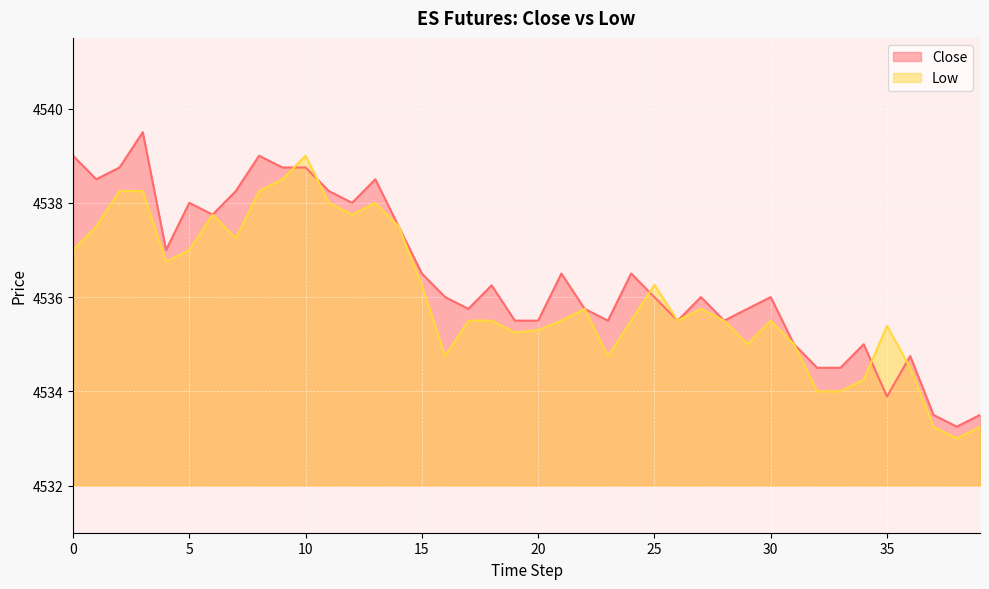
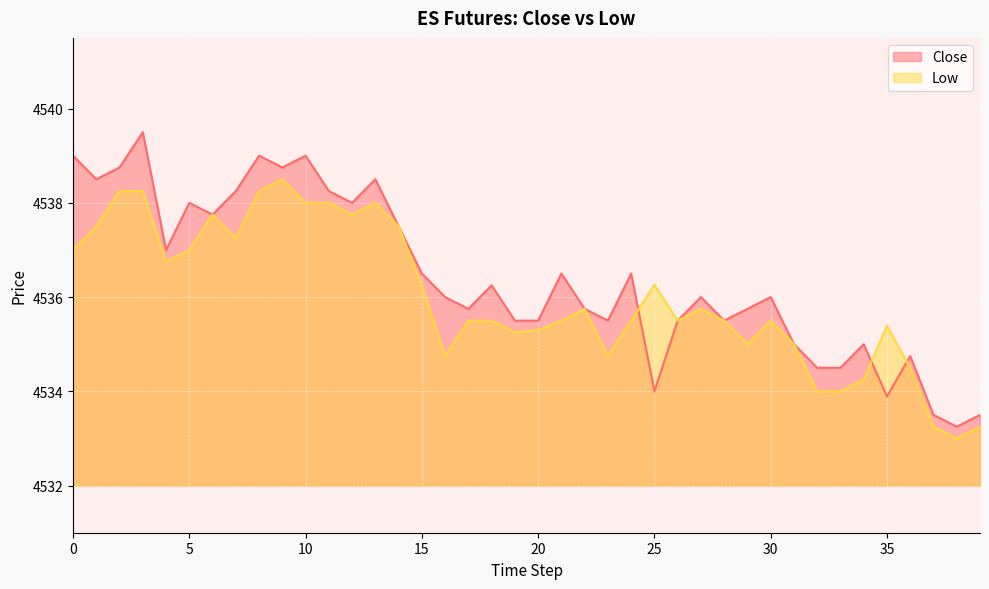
  {
    "Close": {
      "0": 4539.0,
      "5": 4538.0,
-     "10": 4538.8,
+     "10": 4539.0,
      "15": 4536.5,
      "20": 4535.5,
-     "25": 4536,
+     "25": 4534,
      "30": 4536.0,
      "35": 4533.9
    },
    "Low": {
      "0": 4537,
      "5": 4537,
-     "10": 4539,
+     "10": 4538,
      "15": 4536.3,
      "20": 4535.3,
      "25": 4536.3,
      "30": 4535.5,
      "35": 4535.4
    }
  }
